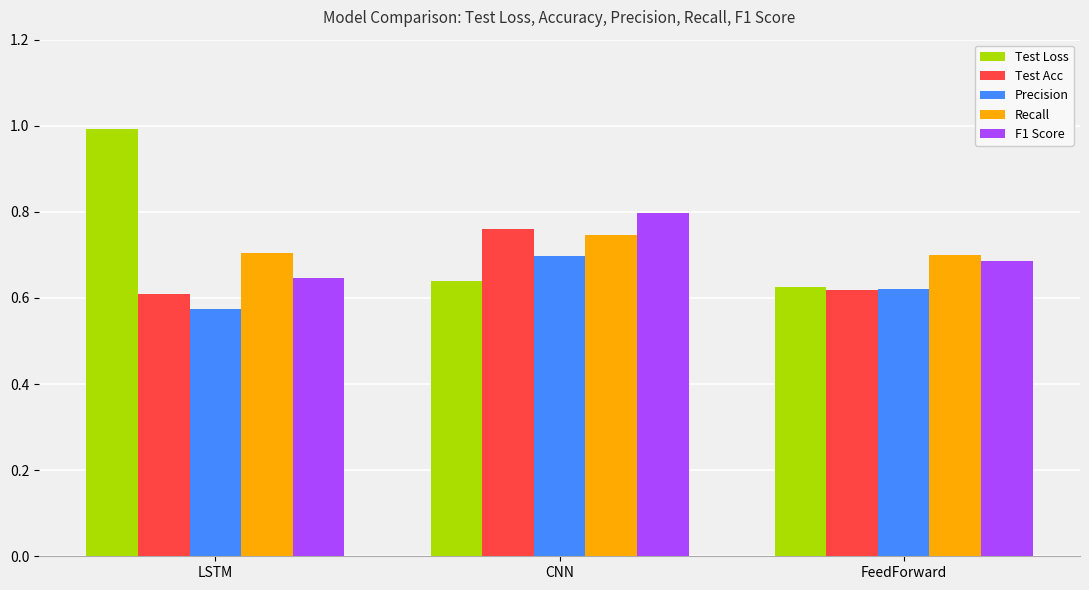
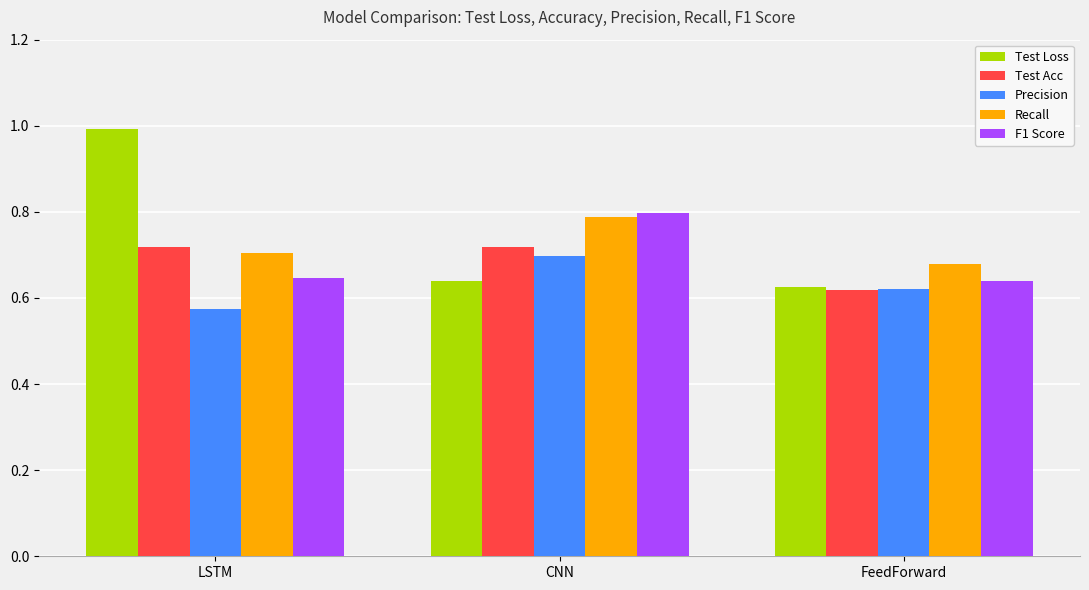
  {
    "Test Loss": {
      "LSTM": 0.99,
      "CNN": 0.64,
      "FeedForward": 0.63
    },
    "Test Acc": {
-     "LSTM": 0.61,
-     "CNN": 0.76,
+     "LSTM": 0.72,
+     "CNN": 0.72,
      "FeedForward": 0.62
    },
    "Precision": {
      "LSTM": 0.57,
      "CNN": 0.70,
      "FeedForward": 0.62
    },
    "Recall": {
      "LSTM": 0.70,
-     "CNN": 0.75,
-     "FeedForward": 0.70
+     "CNN": 0.79,
+     "FeedForward": 0.68
    },
    "F1 Score": {
      "LSTM": 0.65,
      "CNN": 0.80,
-     "FeedForward": 0.69
+     "FeedForward": 0.64
    }
  }
